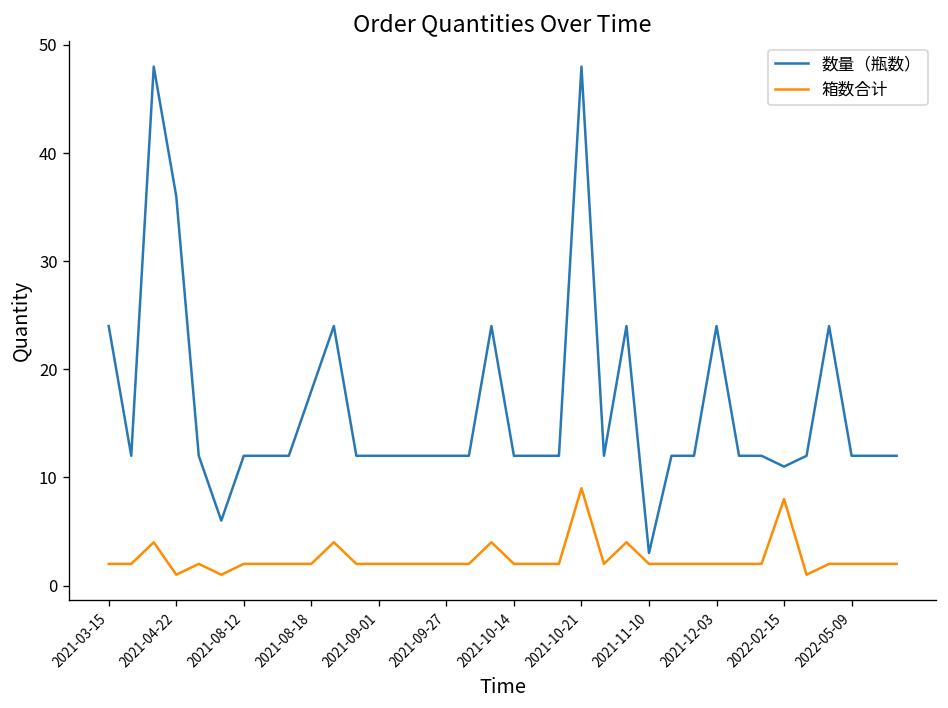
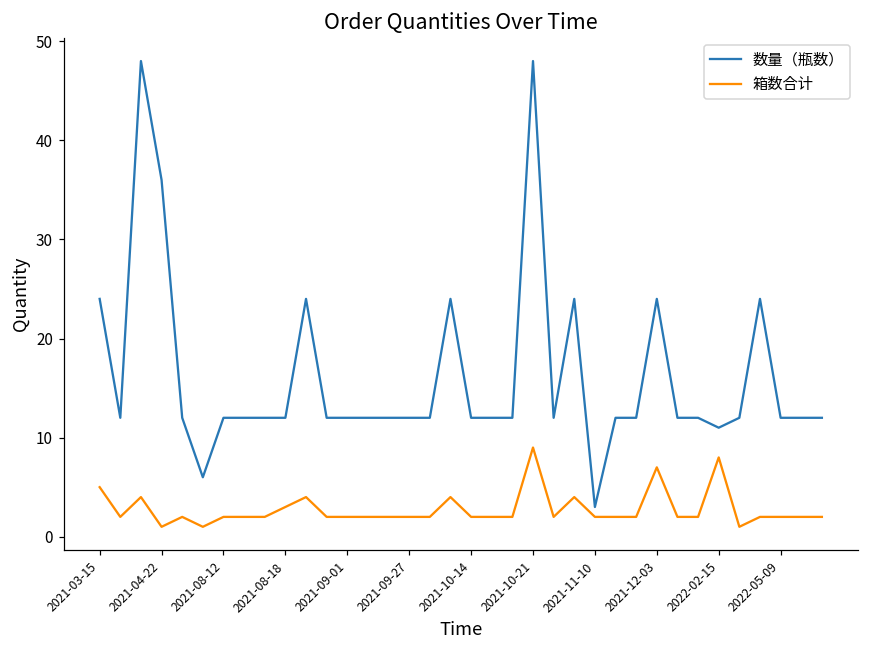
  {
    "数量（瓶数）": {
      "2021-03-15": 24,
      "2021-04-22": 36,
-     "2021-08-18": 18,
+     "2021-08-18": 12,
      "2021-10-21": 48,
      "2021-11-10": 3,
      "2021-12-03": 24,
      "2022-02-15": 11,
      "2022-05-09": 12
    },
    "箱数合计": {
-     "2021-03-15": 2,
+     "2021-03-15": 5,
      "2021-04-22": 1,
-     "2021-08-18": 2,
+     "2021-08-18": 3,
      "2021-10-21": 9,
      "2021-11-10": 2,
-     "2021-12-03": 2,
+     "2021-12-03": 7,
      "2022-02-15": 8,
      "2022-05-09": 2
    }
  }
